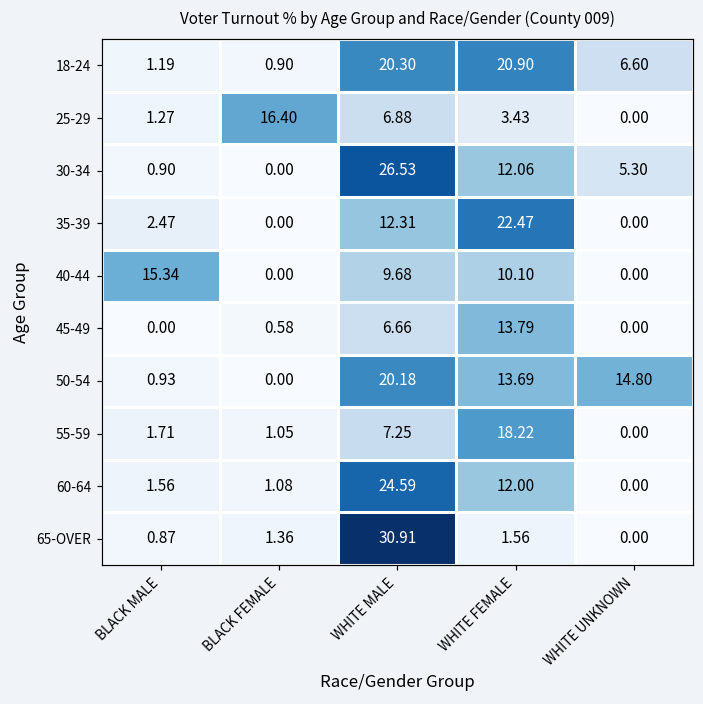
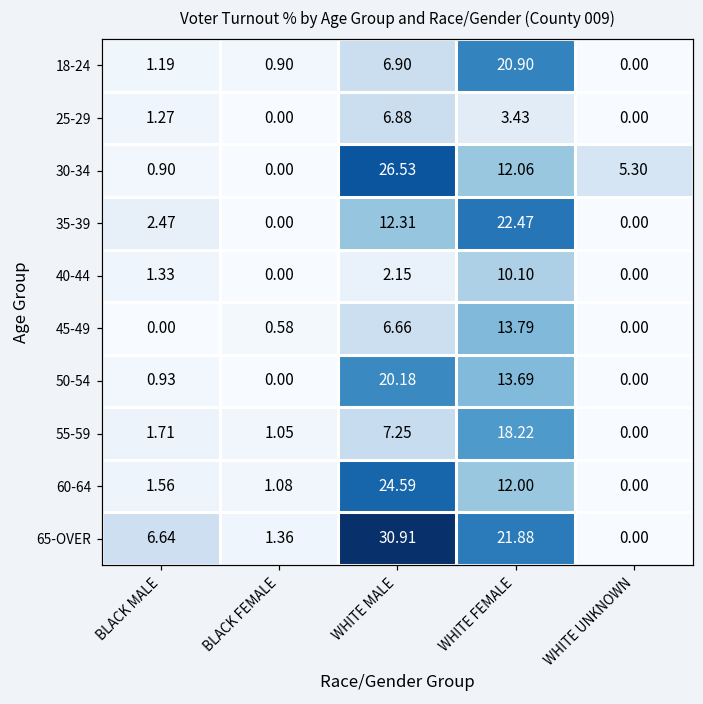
  {
    "18-24": {
      "BLACK MALE": 1.19,
      "BLACK FEMALE": 0.90,
-     "WHITE MALE": 20.30,
+     "WHITE MALE": 6.90,
      "WHITE FEMALE": 20.90,
-     "WHITE UNKNOWN": 6.60
+     "WHITE UNKNOWN": 0.00
    },
    "25-29": {
      "BLACK MALE": 1.27,
-     "BLACK FEMALE": 16.40,
+     "BLACK FEMALE": 0.00,
      "WHITE MALE": 6.88,
      "WHITE FEMALE": 3.43,
      "WHITE UNKNOWN": 0.00
    },
    "30-34": {
      "BLACK MALE": 0.90,
      "BLACK FEMALE": 0.00,
      "WHITE MALE": 26.53,
      "WHITE FEMALE": 12.06,
      "WHITE UNKNOWN": 5.30
    },
    "35-39": {
      "BLACK MALE": 2.47,
      "BLACK FEMALE": 0.00,
      "WHITE MALE": 12.31,
      "WHITE FEMALE": 22.47,
      "WHITE UNKNOWN": 0.00
    },
    "40-44": {
-     "BLACK MALE": 15.34,
+     "BLACK MALE": 1.33,
      "BLACK FEMALE": 0.00,
-     "WHITE MALE": 9.68,
+     "WHITE MALE": 2.15,
      "WHITE FEMALE": 10.10,
      "WHITE UNKNOWN": 0.00
    },
    "45-49": {
      "BLACK MALE": 0.00,
      "BLACK FEMALE": 0.58,
      "WHITE MALE": 6.66,
      "WHITE FEMALE": 13.79,
      "WHITE UNKNOWN": 0.00
    },
    "50-54": {
      "BLACK MALE": 0.93,
      "BLACK FEMALE": 0.00,
      "WHITE MALE": 20.18,
      "WHITE FEMALE": 13.69,
-     "WHITE UNKNOWN": 14.80
+     "WHITE UNKNOWN": 0.00
    },
    "55-59": {
      "BLACK MALE": 1.71,
      "BLACK FEMALE": 1.05,
      "WHITE MALE": 7.25,
      "WHITE FEMALE": 18.22,
      "WHITE UNKNOWN": 0.00
    },
    "60-64": {
      "BLACK MALE": 1.56,
      "BLACK FEMALE": 1.08,
      "WHITE MALE": 24.59,
      "WHITE FEMALE": 12.00,
      "WHITE UNKNOWN": 0.00
    },
    "65-OVER": {
-     "BLACK MALE": 0.87,
+     "BLACK MALE": 6.64,
      "BLACK FEMALE": 1.36,
      "WHITE MALE": 30.91,
-     "WHITE FEMALE": 1.56,
+     "WHITE FEMALE": 21.88,
      "WHITE UNKNOWN": 0.00
    }
  }
